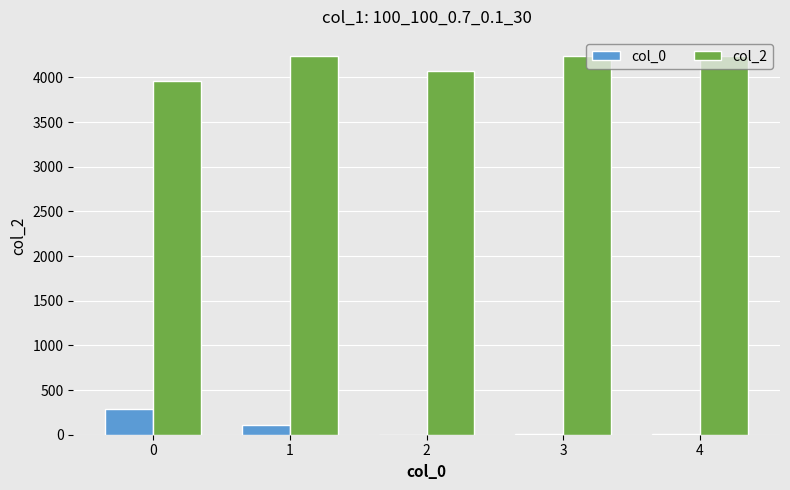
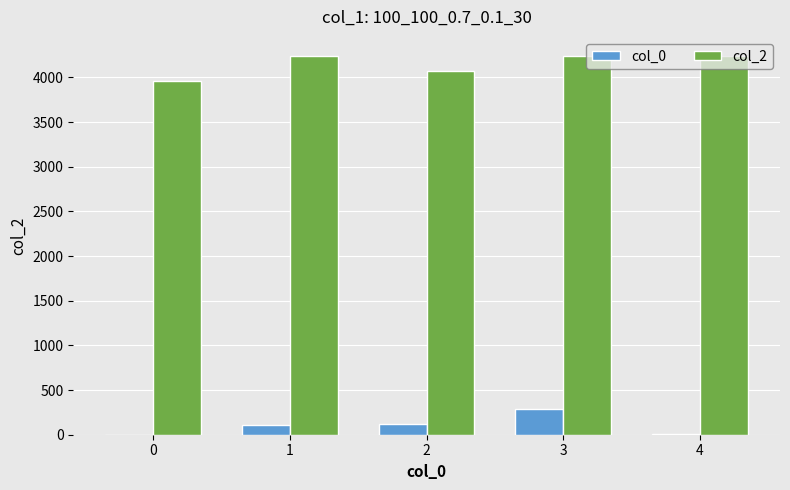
  {
    "col_0": {
-     "0": 300,
+     "0": 0,
      "1": 100,
-     "2": 0,
-     "3": 0
+     "2": 100,
+     "3": 300
    },
    "col_2": {
      "0": 4000,
      "1": 4200,
      "2": 4100
    }
  }
